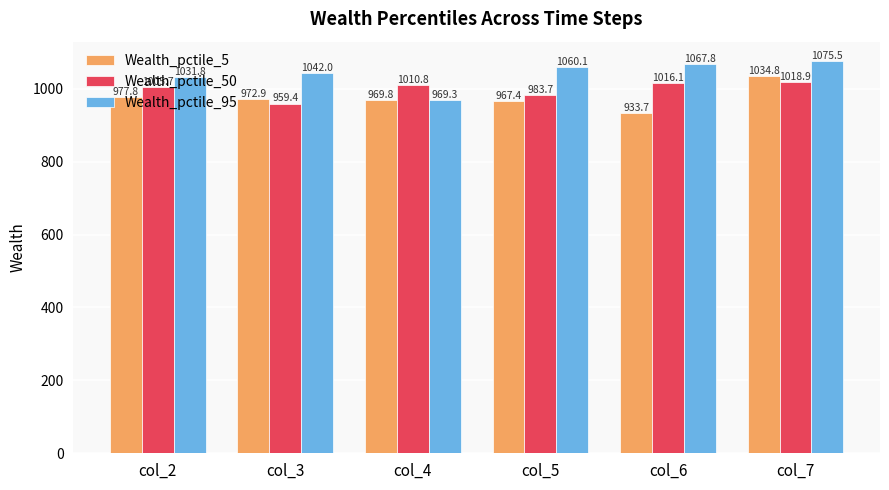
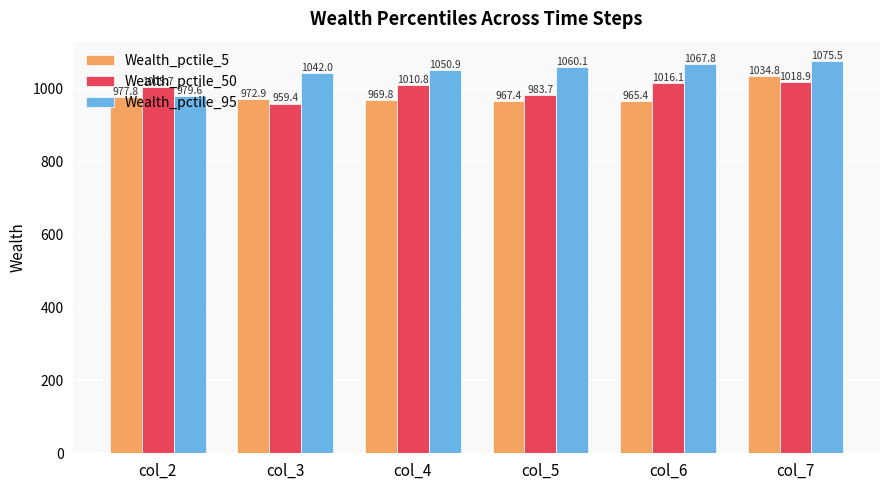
  {
    "Wealth_pctile_5": {
      "col_2": 977.8,
      "col_3": 972.9,
      "col_4": 969.8,
      "col_5": 967.4,
-     "col_6": 933.7,
+     "col_6": 965.4,
      "col_7": 1034.8
    },
    "Wealth_pctile_50": {
      "col_2": 1005.7,
      "col_3": 959.4,
      "col_4": 1010.8,
      "col_5": 983.7,
      "col_6": 1016.1,
      "col_7": 1018.9
    },
    "Wealth_pctile_95": {
-     "col_2": 1031.8,
+     "col_2": 979.6,
      "col_3": 1042.0,
-     "col_4": 969.3,
+     "col_4": 1050.9,
      "col_5": 1060.1,
      "col_6": 1067.8,
      "col_7": 1075.5
    }
  }
